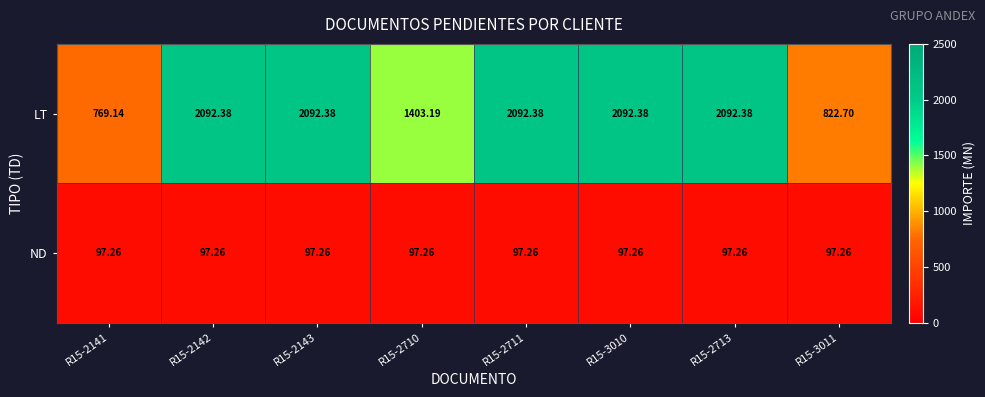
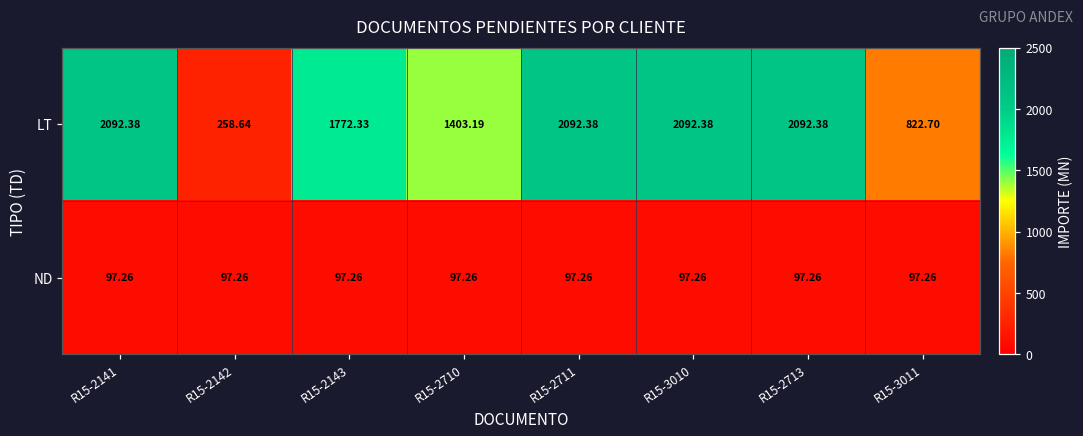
  {
    "LT": {
-     "R15-2141": 769.14,
-     "R15-2142": 2092.38,
-     "R15-2143": 2092.38,
+     "R15-2141": 2092.38,
+     "R15-2142": 258.64,
+     "R15-2143": 1772.33,
      "R15-2710": 1403.19,
      "R15-2711": 2092.38,
      "R15-3010": 2092.38,
      "R15-2713": 2092.38,
      "R15-3011": 822.70
    },
    "ND": {
      "R15-2141": 97.26,
      "R15-2142": 97.26,
      "R15-2143": 97.26,
      "R15-2710": 97.26,
      "R15-2711": 97.26,
      "R15-3010": 97.26,
      "R15-2713": 97.26,
      "R15-3011": 97.26
    }
  }
